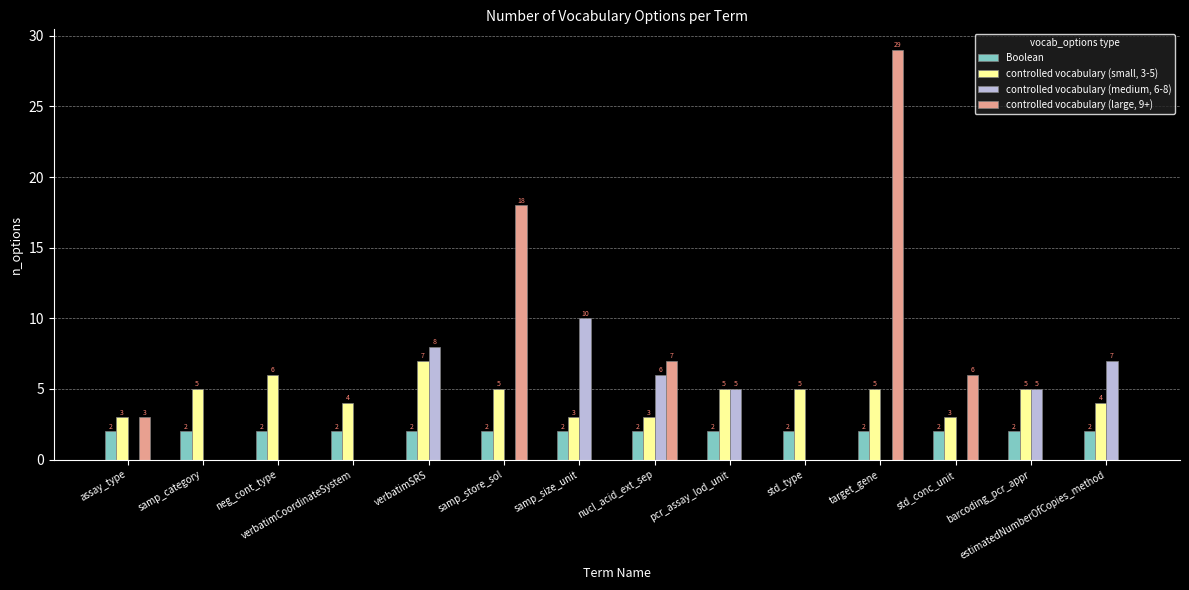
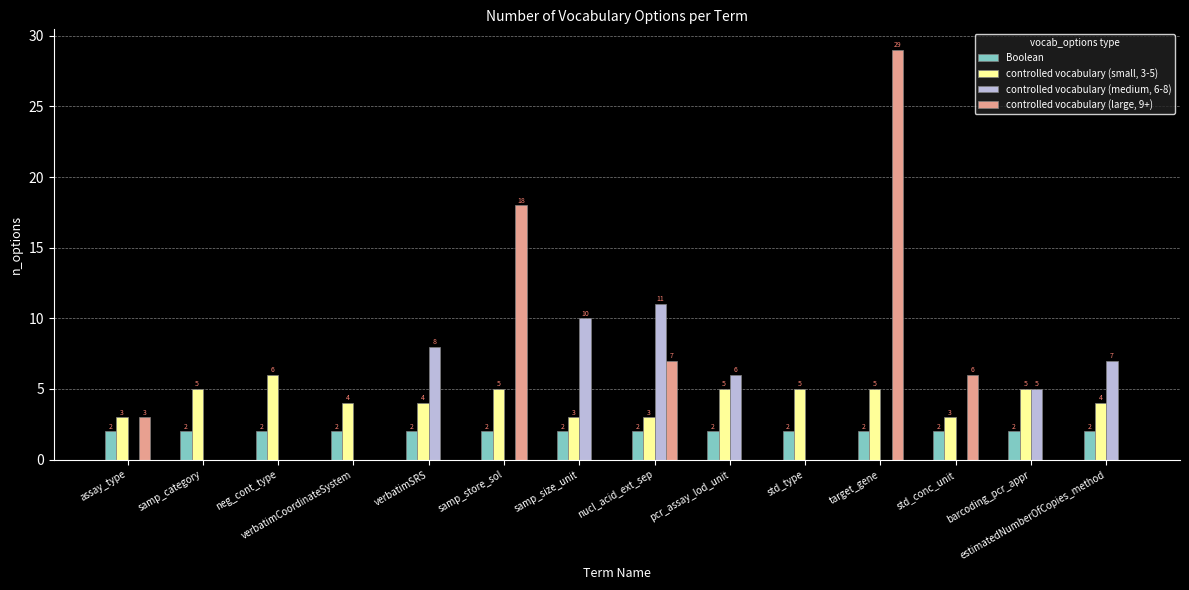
  {
    "Boolean": {
      "assay_type": 2,
      "samp_category": 2,
      "neg_cont_type": 2,
      "verbatimCoordinateSystem": 2,
      "verbatimSRS": 2,
      "samp_store_sol": 2,
      "samp_size_unit": 2,
      "nucl_acid_ext_sep": 2,
      "pcr_assay_lod_unit": 2,
      "std_type": 2,
      "target_gene": 2,
      "std_conc_unit": 2,
      "barcoding_pcr_appr": 2,
      "estimatedNumberOfCopies_method": 2
    },
    "controlled vocabulary (small, 3-5)": {
      "assay_type": 3,
      "samp_category": 5,
      "neg_cont_type": 6,
      "verbatimCoordinateSystem": 4,
-     "verbatimSRS": 7,
+     "verbatimSRS": 4,
      "samp_store_sol": 5,
      "samp_size_unit": 3,
      "nucl_acid_ext_sep": 3,
      "pcr_assay_lod_unit": 5,
      "std_type": 5,
      "target_gene": 5,
      "std_conc_unit": 3,
      "barcoding_pcr_appr": 5,
      "estimatedNumberOfCopies_method": 4
    },
    "controlled vocabulary (medium, 6-8)": {
      "verbatimSRS": 8,
      "samp_size_unit": 10,
-     "nucl_acid_ext_sep": 6,
-     "pcr_assay_lod_unit": 5,
+     "nucl_acid_ext_sep": 11,
+     "pcr_assay_lod_unit": 6,
      "barcoding_pcr_appr": 5,
      "estimatedNumberOfCopies_method": 7
    },
    "controlled vocabulary (large, 9+)": {
      "assay_type": 3,
      "samp_store_sol": 18,
      "nucl_acid_ext_sep": 7,
      "target_gene": 29,
      "std_conc_unit": 6
    }
  }
